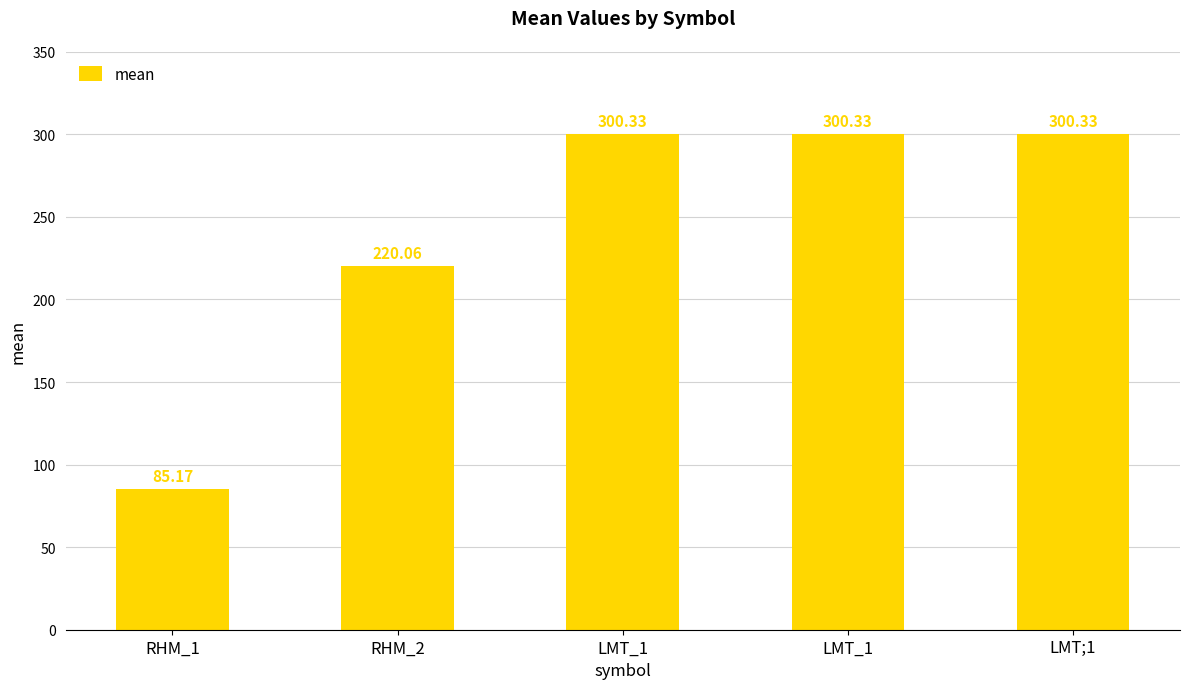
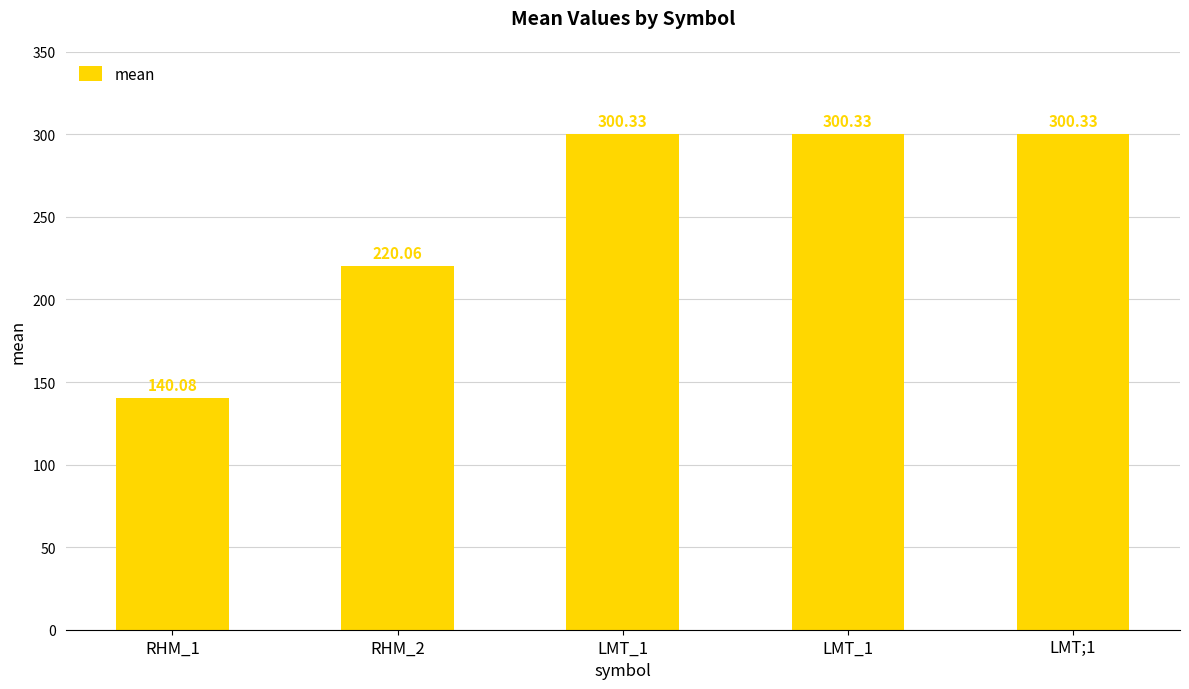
  {
-   "RHM_1": 85.17,
+   "RHM_1": 140.08,
    "RHM_2": 220.06,
    "LMT;1": 300.33
  }
